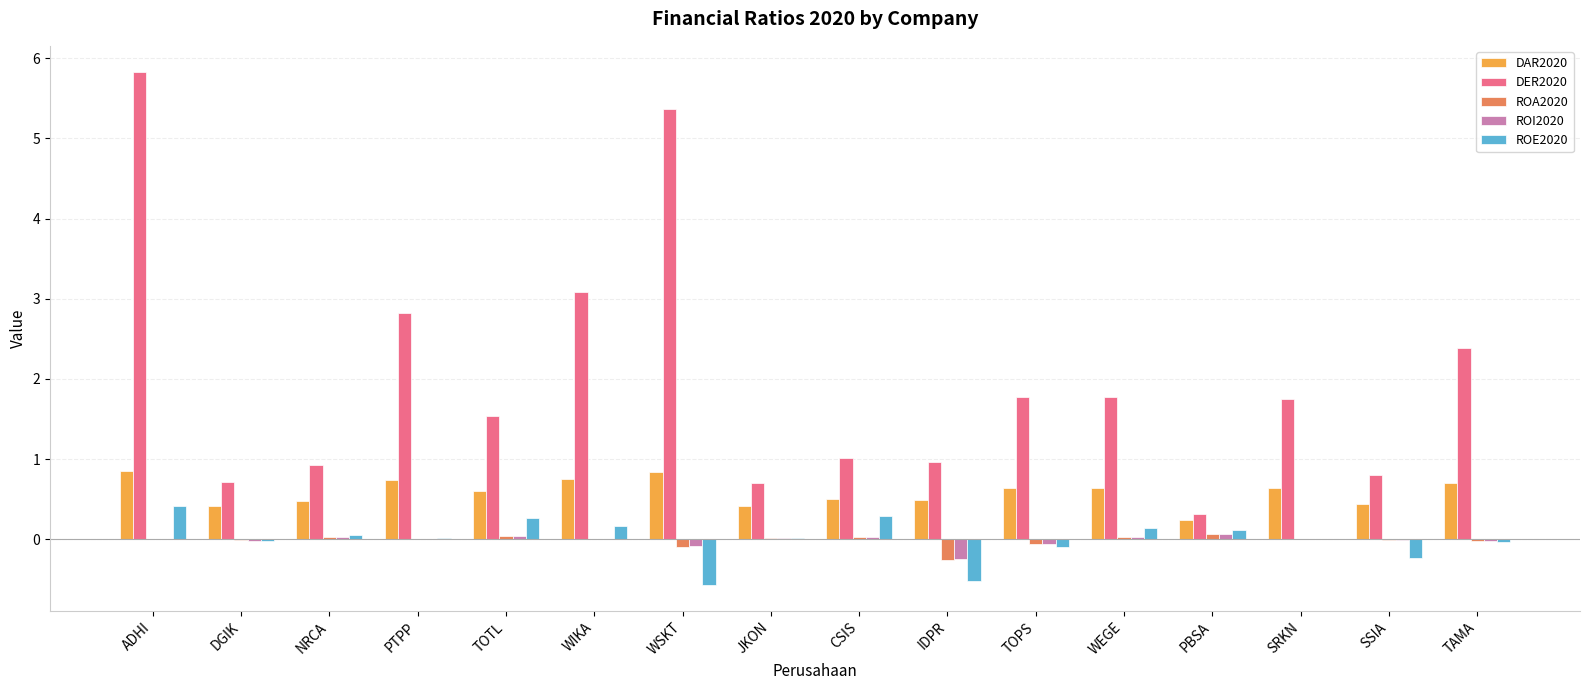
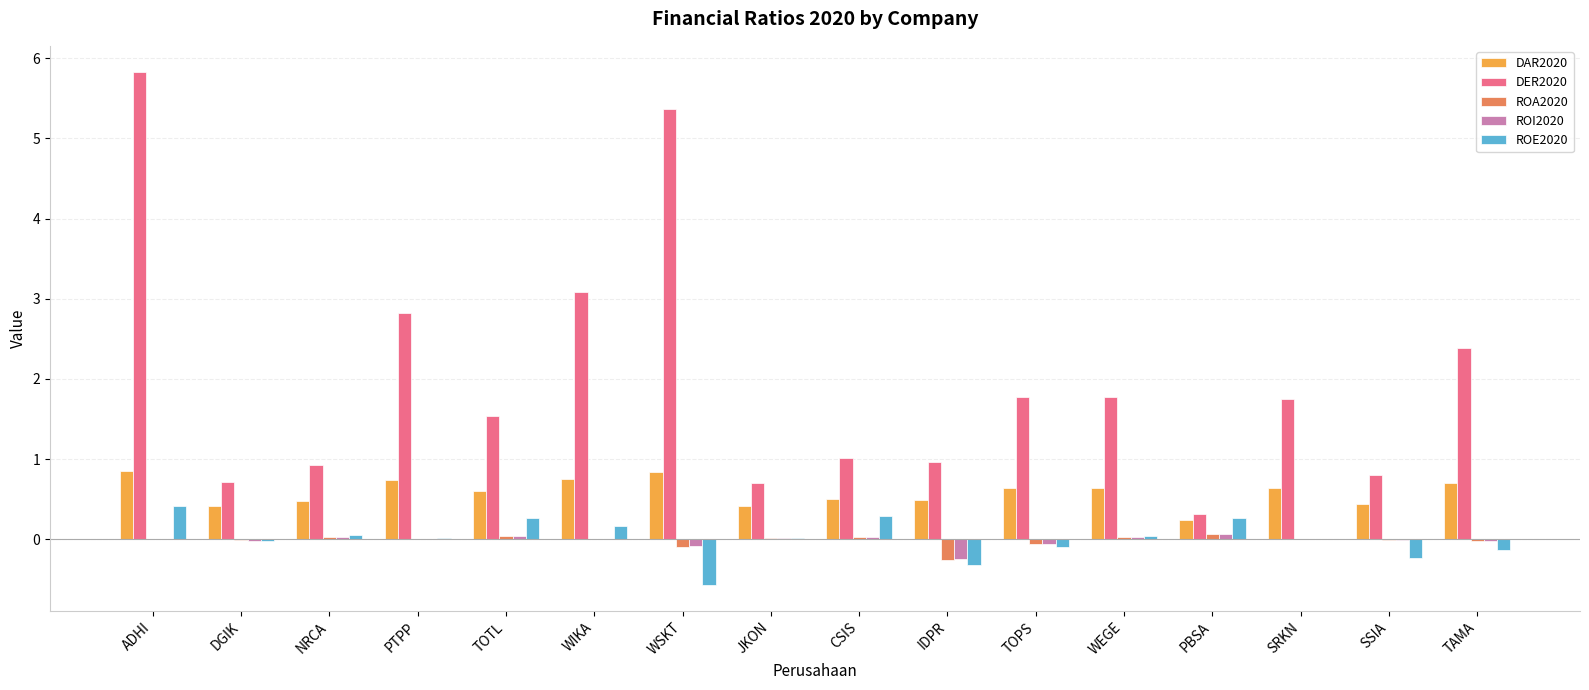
  {
    "ROE2020": {
      "ADHI": 0.4,
      "NRCA": 0.0,
      "TOTL": 0.3,
      "WIKA": 0.2,
      "WSKT": -0.6,
      "CSIS": 0.3,
-     "IDPR": -0.5,
+     "IDPR": -0.3,
      "TOPS": -0.1,
-     "WEGE": 0.1,
-     "PBSA": 0.1,
+     "WEGE": 0.0,
+     "PBSA": 0.3,
      "SSIA": -0.2,
-     "TAMA": 0.0
+     "TAMA": -0.1
    }
  }
